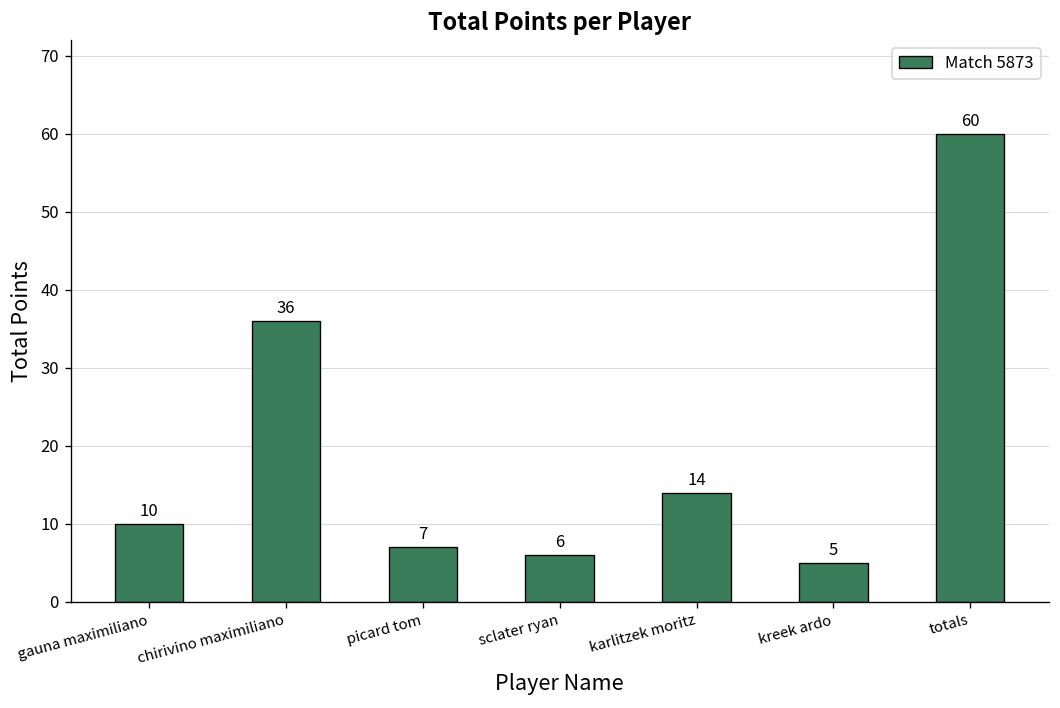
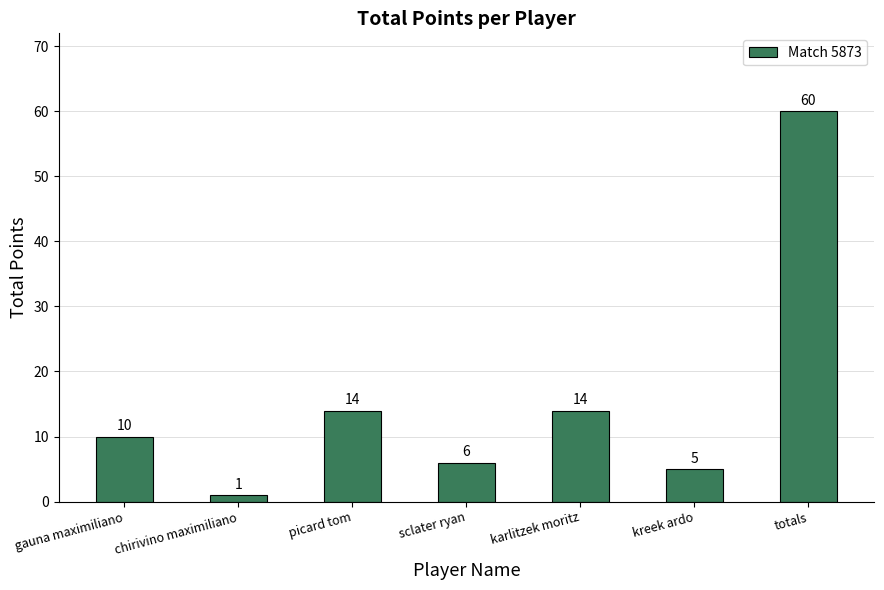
  {
    "gauna maximiliano": 10,
-   "chirivino maximiliano": 36,
-   "picard tom": 7,
+   "chirivino maximiliano": 1,
+   "picard tom": 14,
    "sclater ryan": 6,
    "karlitzek moritz": 14,
    "kreek ardo": 5,
    "totals": 60
  }
